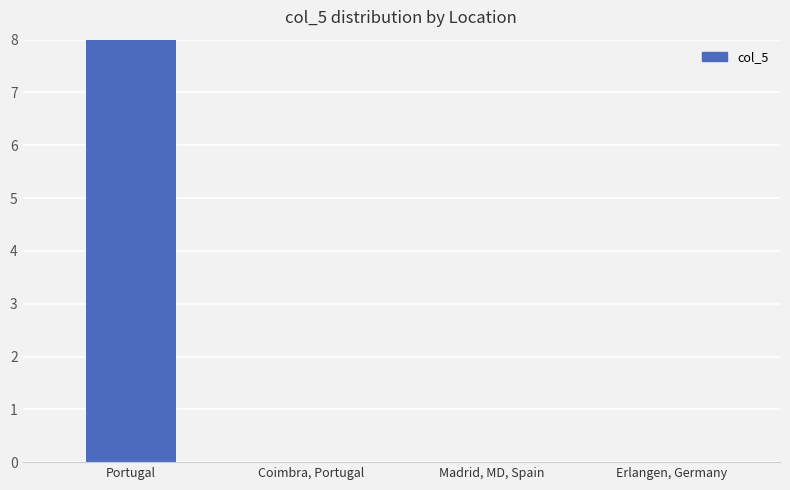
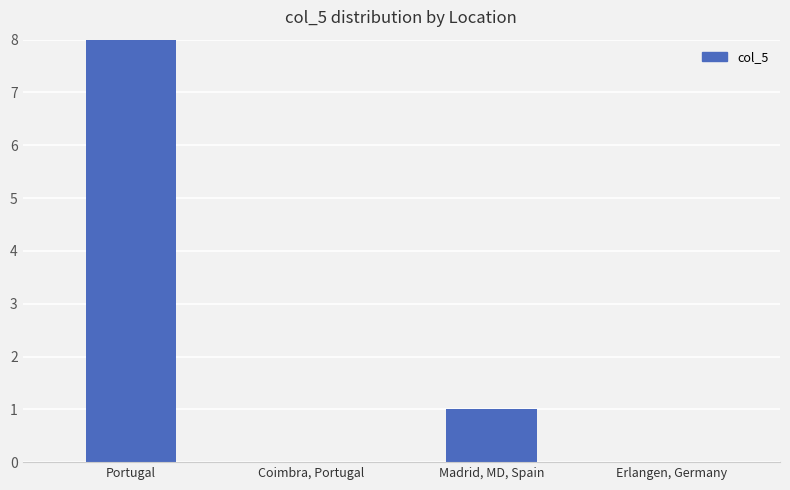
  {
    "Coimbra, Portugal": 0,
-   "Madrid, MD, Spain": 0,
+   "Madrid, MD, Spain": 1,
    "Erlangen, Germany": 0
  }
